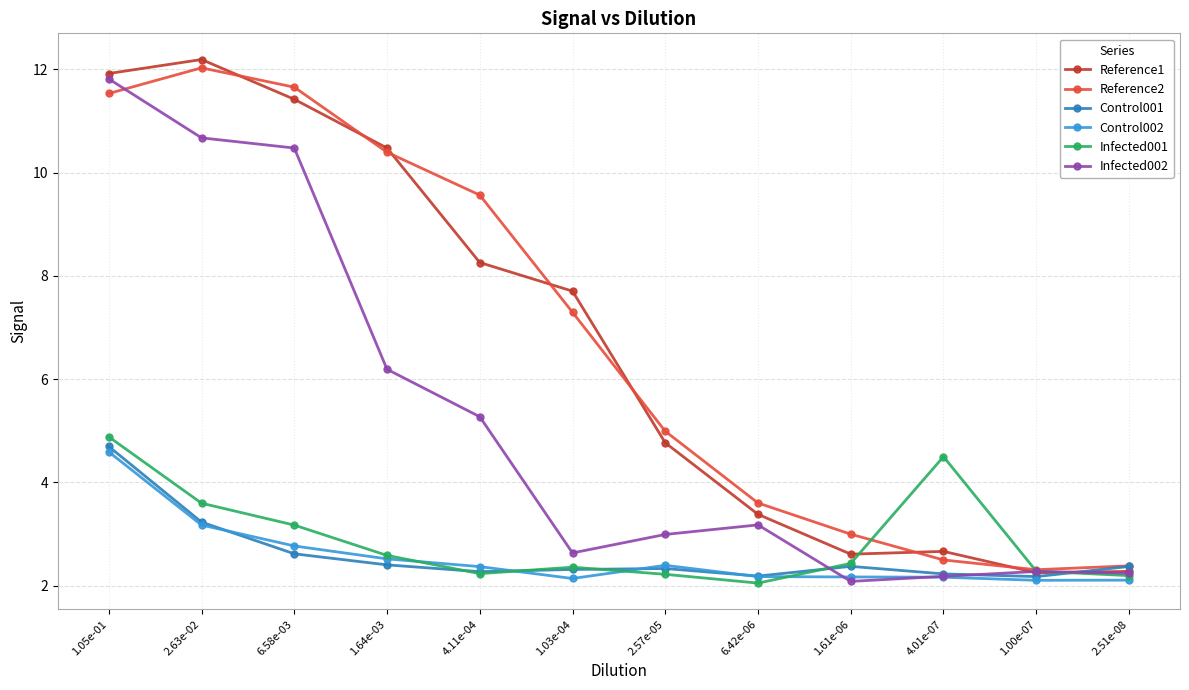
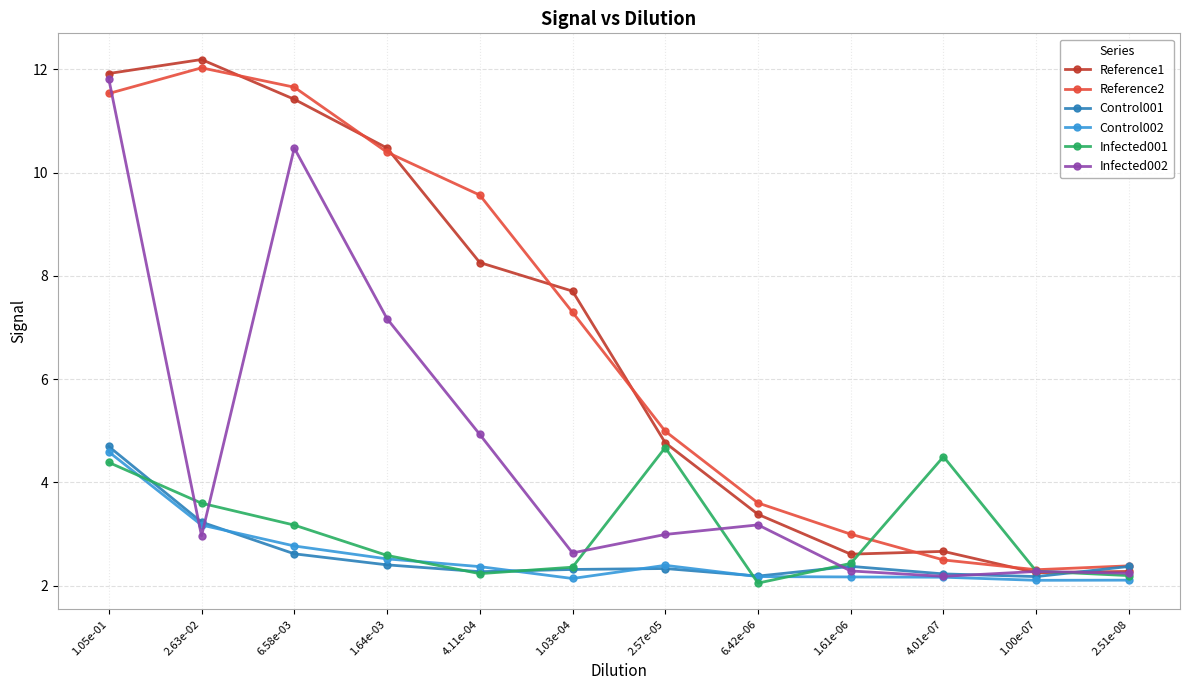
  {
    "Infected001": {
-     "1.05e-01": 4.9,
+     "1.05e-01": 4.4,
      "2.63e-02": 3.6,
      "6.58e-03": 3.2,
      "1.64e-03": 2.6,
-     "2.57e-05": 2.2,
+     "2.57e-05": 4.7,
      "6.42e-06": 2.1,
      "1.61e-06": 2.4,
      "4.01e-07": 4.5
    },
    "Infected002": {
      "1.05e-01": 11.8,
-     "2.63e-02": 10.7,
+     "2.63e-02": 3.0,
      "6.58e-03": 10.5,
-     "1.64e-03": 6.2,
-     "4.11e-04": 5.3,
+     "1.64e-03": 7.2,
+     "4.11e-04": 4.9,
      "1.03e-04": 2.6,
      "2.57e-05": 3.0,
      "6.42e-06": 3.2,
-     "1.61e-06": 2.1
+     "1.61e-06": 2.3
    }
  }
